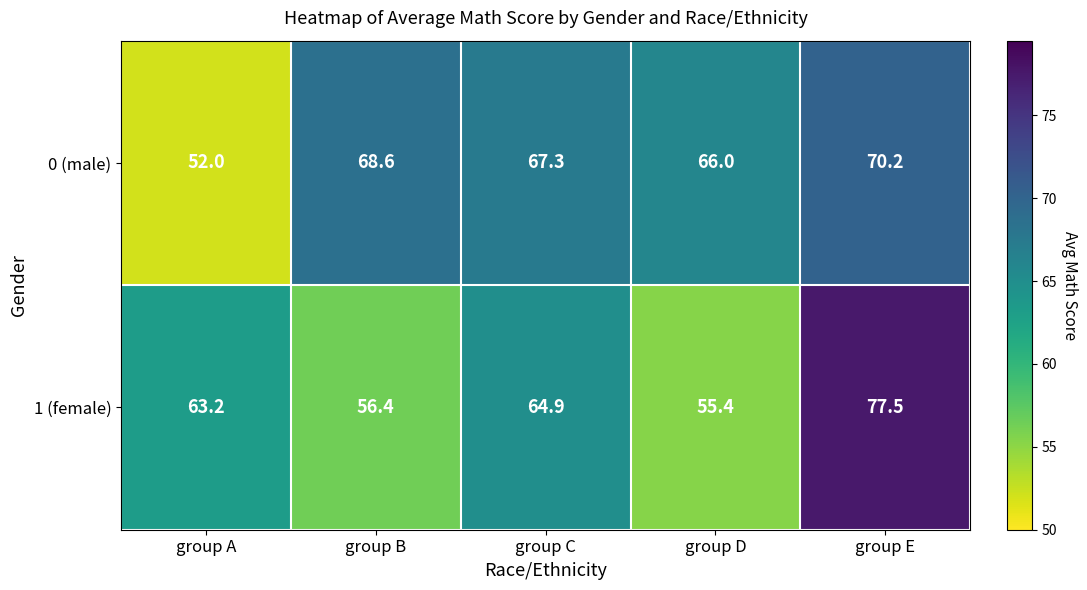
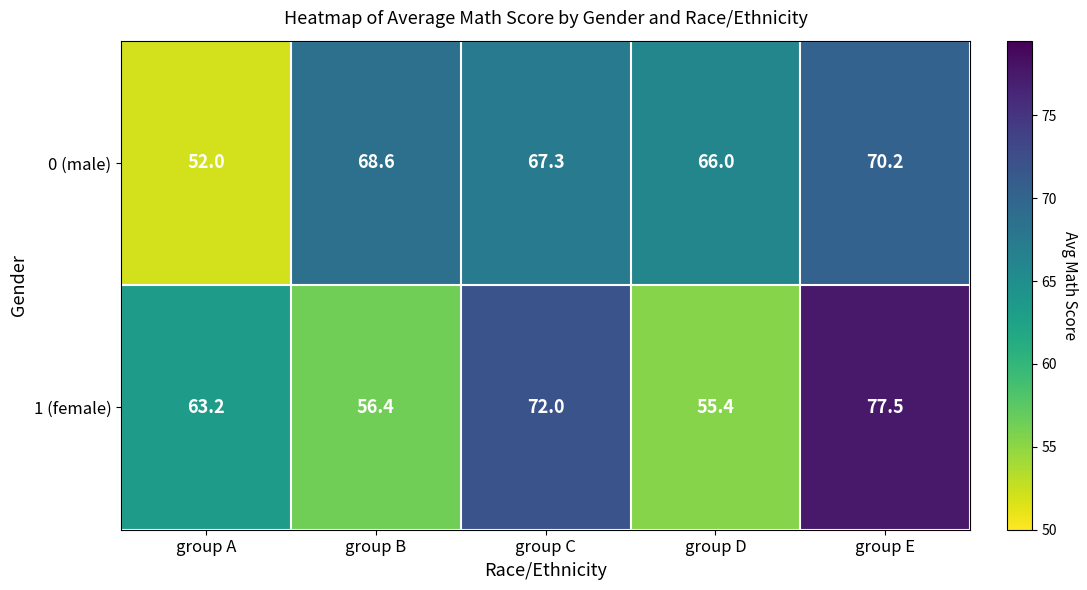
  {
    "0 (male)": {
      "group A": 52.0,
      "group B": 68.6,
      "group C": 67.3,
      "group D": 66.0,
      "group E": 70.2
    },
    "1 (female)": {
      "group A": 63.2,
      "group B": 56.4,
-     "group C": 64.9,
+     "group C": 72.0,
      "group D": 55.4,
      "group E": 77.5
    }
  }
